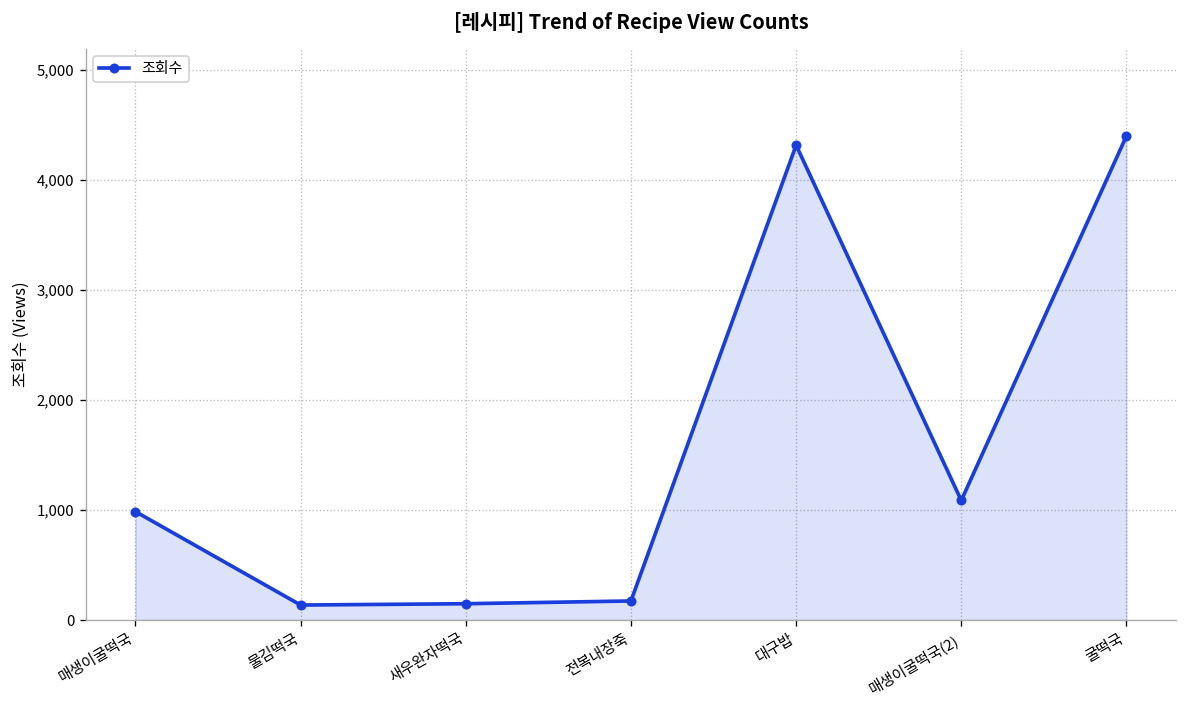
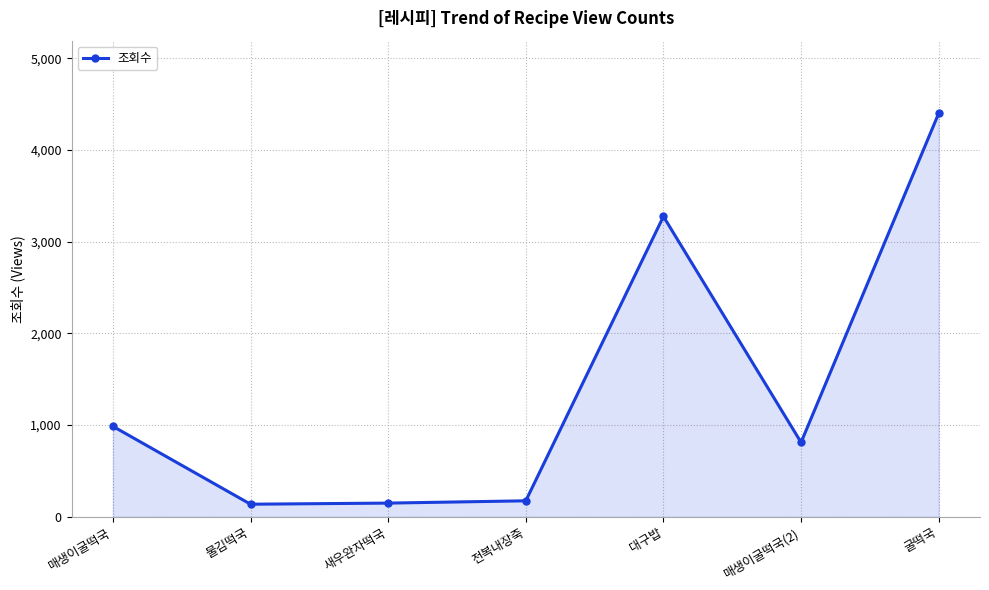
  {
    "매생이굴떡국": "1,000",
    "물김떡국": "100",
    "새우완자떡국": "100",
    "전복내장죽": "200",
-   "대구밥": "4,300",
-   "매생이굴떡국(2)": "1,100",
+   "대구밥": "3,300",
+   "매생이굴떡국(2)": "800",
    "굴떡국": "4,400"
  }
